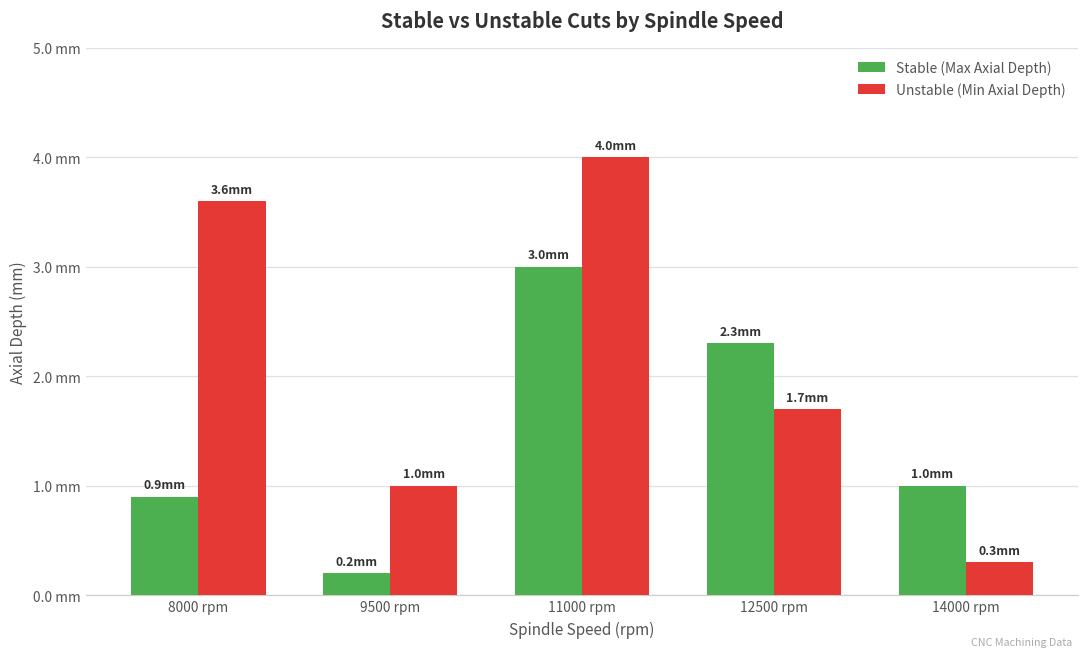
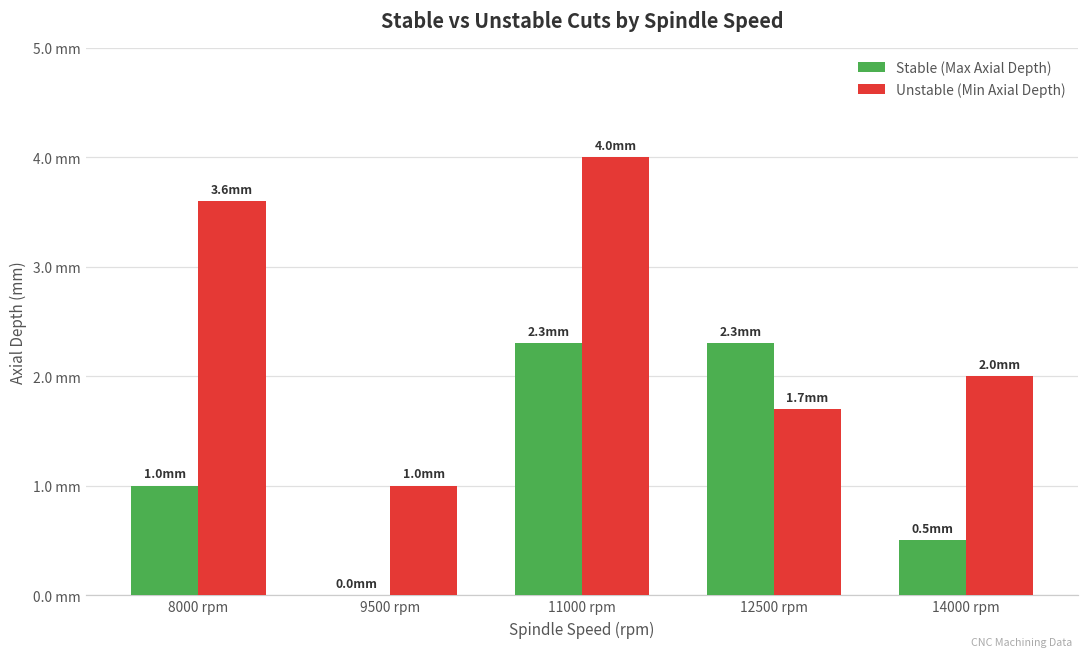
  {
    "Stable (Max Axial Depth)": {
-     "8000 rpm": 0.9,
-     "9500 rpm": 0.2,
-     "11000 rpm": 3.0,
+     "8000 rpm": 1.0,
+     "9500 rpm": 0.0,
+     "11000 rpm": 2.3,
      "12500 rpm": 2.3,
-     "14000 rpm": 1.0
+     "14000 rpm": 0.5
    },
    "Unstable (Min Axial Depth)": {
      "8000 rpm": 3.6,
      "9500 rpm": 1.0,
      "11000 rpm": 4.0,
      "12500 rpm": 1.7,
-     "14000 rpm": 0.3
+     "14000 rpm": 2.0
    }
  }
